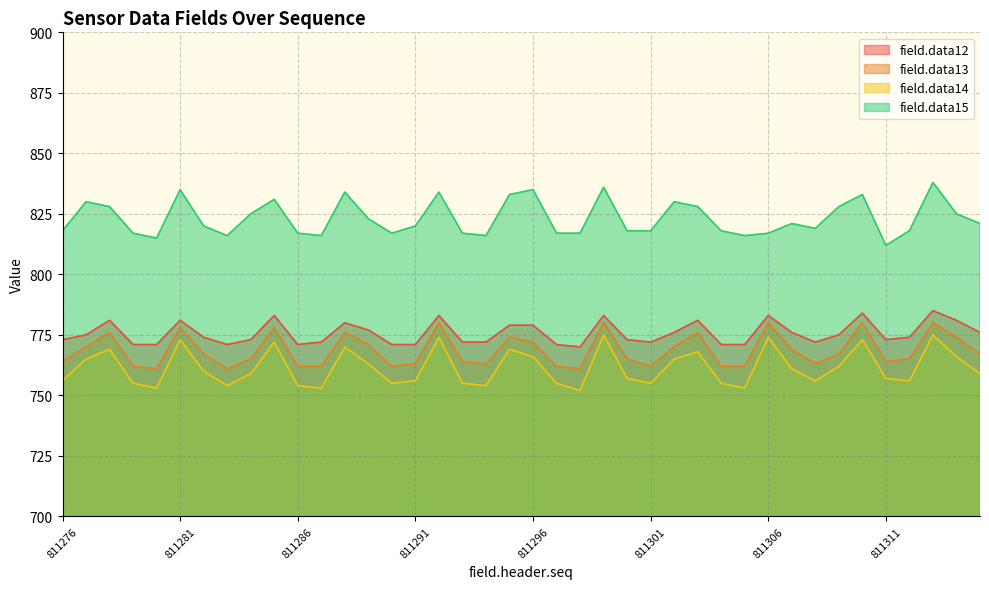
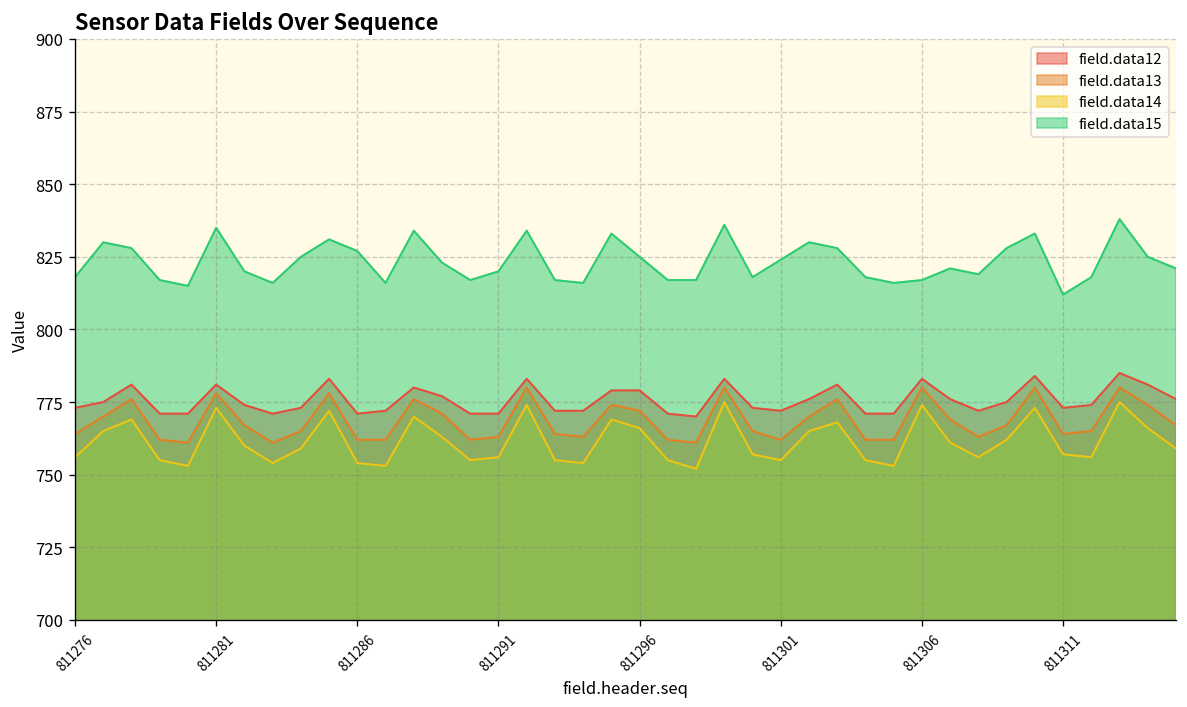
  {
    "field.data15": {
      "811276": 818,
      "811281": 835,
-     "811286": 817,
+     "811286": 827,
      "811291": 820,
-     "811296": 835,
-     "811301": 818,
+     "811296": 825,
+     "811301": 824,
      "811306": 817,
      "811311": 812
    }
  }
